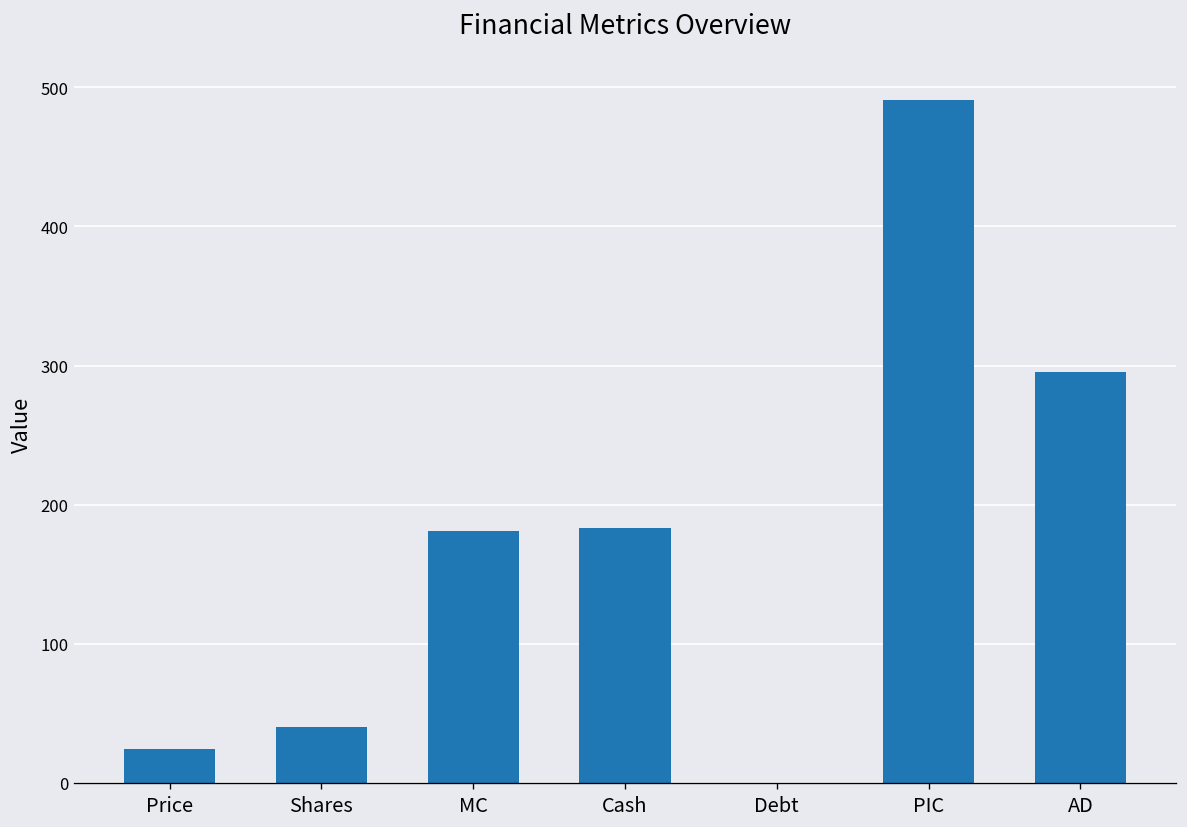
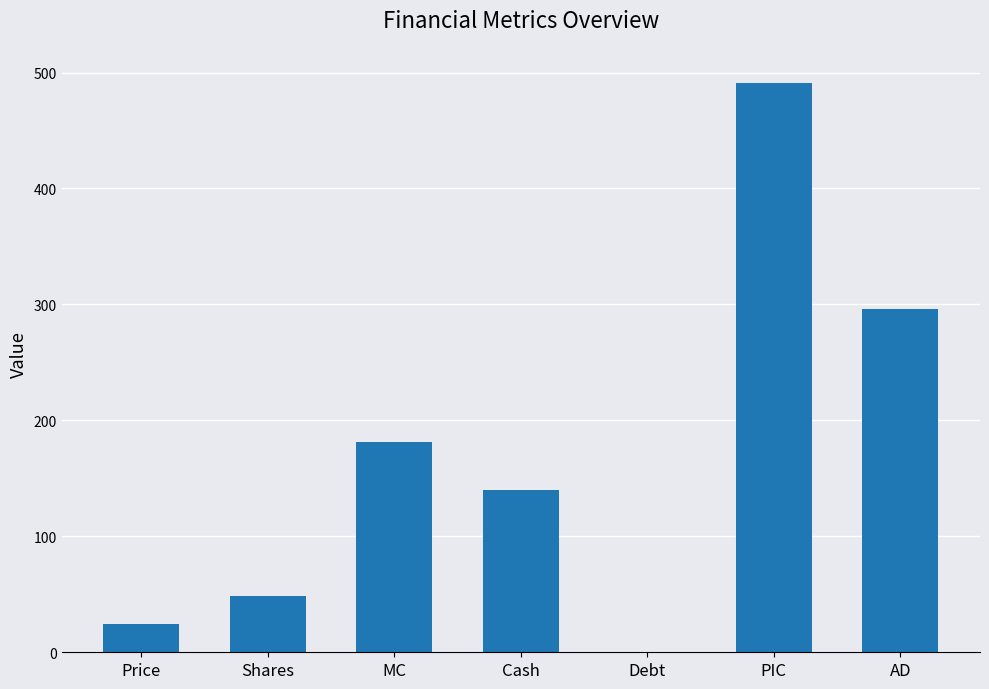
  {
    "Price": 25,
-   "Shares": 40,
+   "Shares": 49,
    "MC": 181,
-   "Cash": 183,
+   "Cash": 140,
    "Debt": 0,
    "PIC": 491,
    "AD": 296
  }
